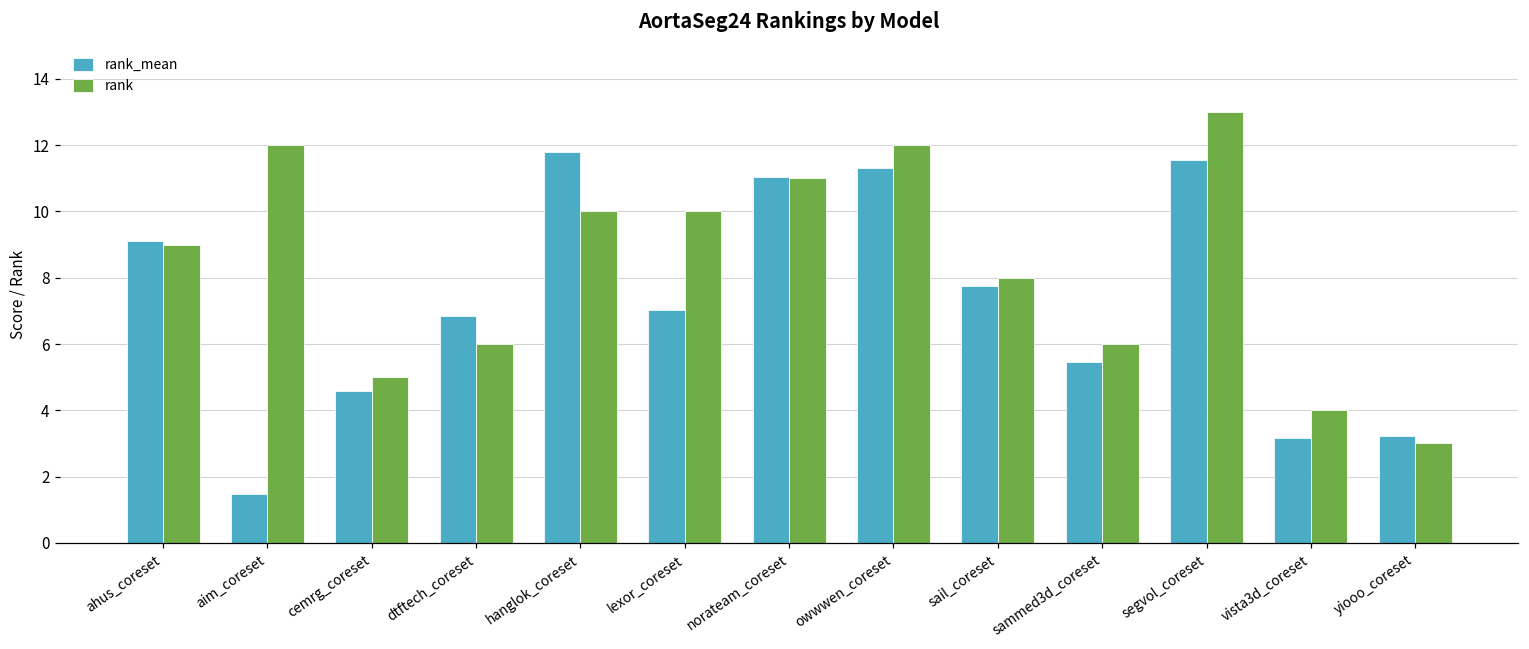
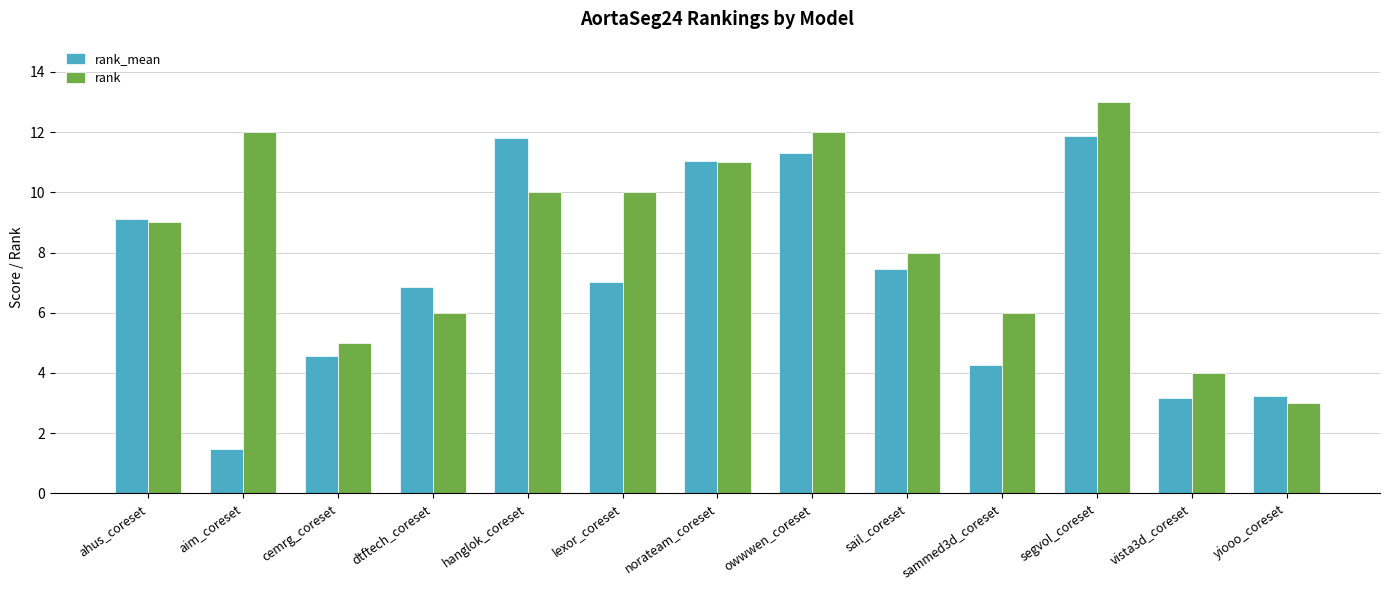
  {
    "rank_mean": {
      "ahus_coreset": 9.1,
      "aim_coreset": 1.5,
      "cemrg_coreset": 4.6,
      "dtftech_coreset": 6.8,
      "hanglok_coreset": 11.8,
      "lexor_coreset": 7.0,
      "norateam_coreset": 11.0,
      "owwwen_coreset": 11.3,
-     "sail_coreset": 7.8,
-     "sammed3d_coreset": 5.5,
-     "segvol_coreset": 11.5,
+     "sail_coreset": 7.5,
+     "sammed3d_coreset": 4.3,
+     "segvol_coreset": 11.9,
      "vista3d_coreset": 3.2,
      "yiooo_coreset": 3.2
    },
    "rank": {
      "ahus_coreset": 9.0,
      "aim_coreset": 12.0,
      "cemrg_coreset": 5.0,
      "dtftech_coreset": 6.0,
      "hanglok_coreset": 10.0,
      "lexor_coreset": 10.0,
      "norateam_coreset": 11.0,
      "owwwen_coreset": 12.0,
      "sail_coreset": 8.0,
      "sammed3d_coreset": 6.0,
      "segvol_coreset": 13.0,
      "vista3d_coreset": 4.0,
      "yiooo_coreset": 3.0
    }
  }
